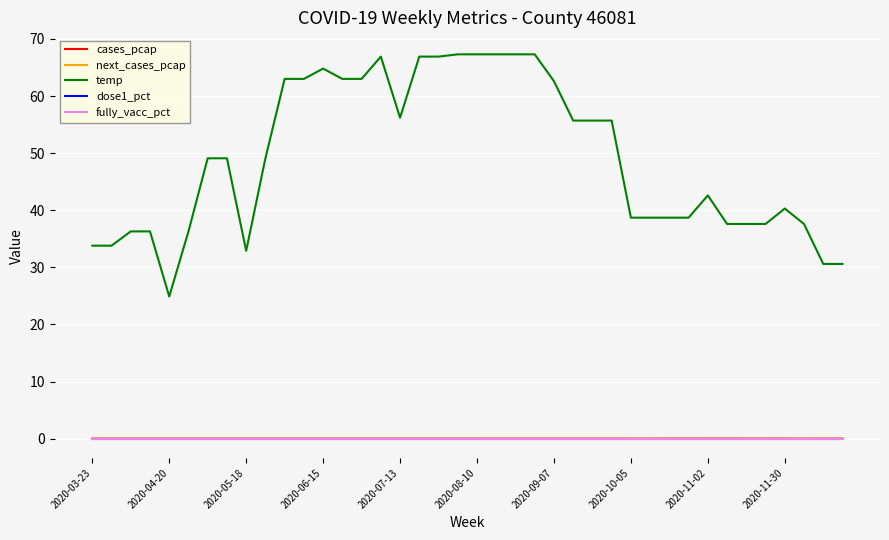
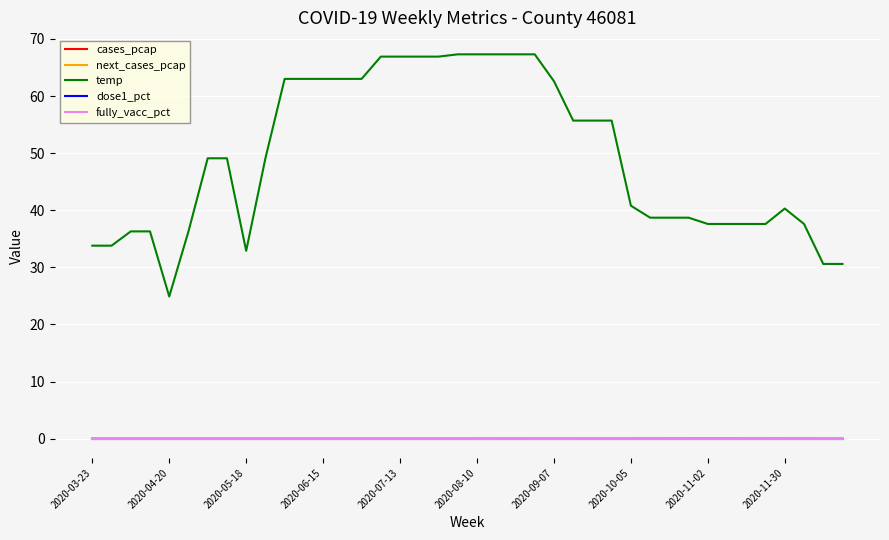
  {
    "fully_vacc_pct": {
      "2020-03-23": 0,
      "2020-04-20": 0,
      "2020-05-18": 0,
      "2020-06-15": 0,
      "2020-07-13": 0,
      "2020-08-10": 0,
      "2020-09-07": 0,
      "2020-10-05": 0,
      "2020-11-02": 0,
      "2020-11-30": 0
    },
    "temp": {
      "2020-03-23": 34,
      "2020-04-20": 25,
      "2020-05-18": 33,
-     "2020-06-15": 65,
-     "2020-07-13": 56,
+     "2020-06-15": 63,
+     "2020-07-13": 67,
      "2020-08-10": 67,
      "2020-09-07": 63,
-     "2020-10-05": 39,
-     "2020-11-02": 43,
+     "2020-10-05": 41,
+     "2020-11-02": 38,
      "2020-11-30": 40
    }
  }
